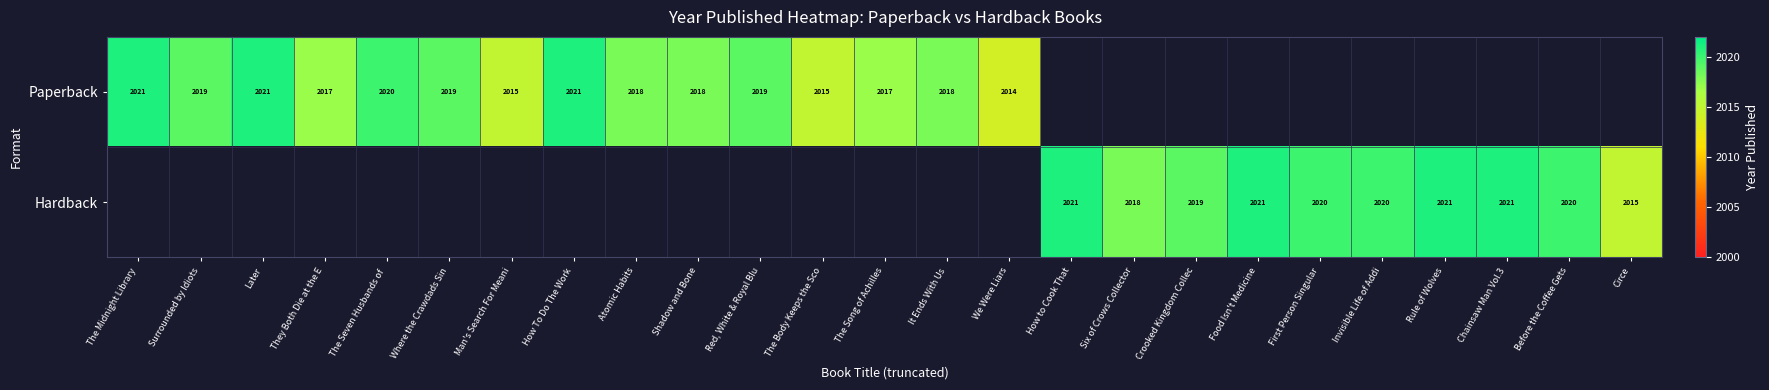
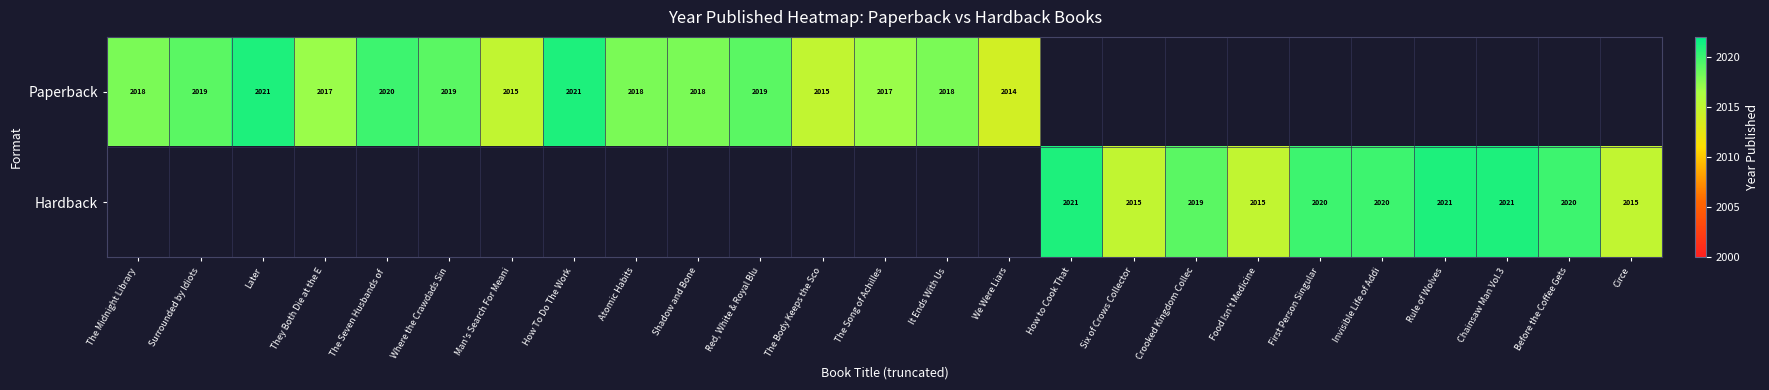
  {
    "Paperback": {
-     "The Midnight Library": 2021,
+     "The Midnight Library": 2018,
      "Surrounded by Idiots": 2019,
      "Later": 2021,
      "They Both Die at the E": 2017,
      "The Seven Husbands of": 2020,
      "Where the Crawdads Sin": 2019,
      "Man's Search For Meani": 2015,
      "How To Do The Work": 2021,
      "Atomic Habits": 2018,
      "Shadow and Bone": 2018,
      "Red, White & Royal Blu": 2019,
      "The Body Keeps the Sco": 2015,
      "The Song of Achilles": 2017,
      "It Ends With Us": 2018,
      "We Were Liars": 2014
    },
    "Hardback": {
      "How to Cook That": 2021,
-     "Six of Crows Collector": 2018,
+     "Six of Crows Collector": 2015,
      "Crooked Kingdom Collec": 2019,
-     "Food Isn't Medicine": 2021,
+     "Food Isn't Medicine": 2015,
      "First Person Singular": 2020,
      "Invisible Life of Addi": 2020,
      "Rule of Wolves": 2021,
      "Chainsaw Man Vol.3": 2021,
      "Before the Coffee Gets": 2020,
      "Circe": 2015
    }
  }
